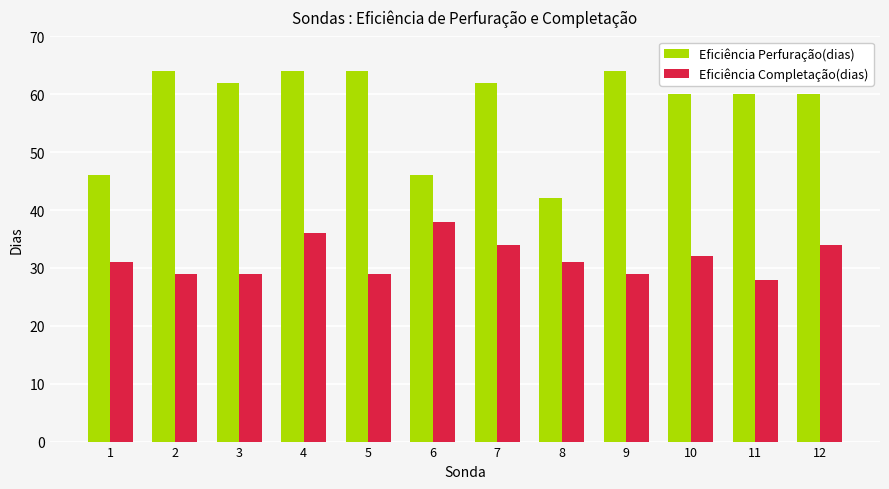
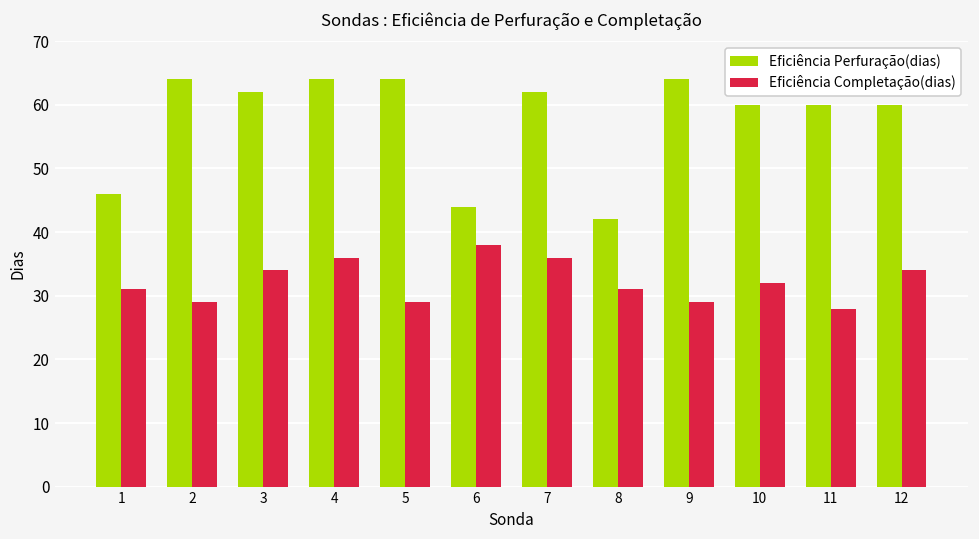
  {
    "Eficiência Perfuração(dias)": {
      "1": 46,
      "2": 64,
      "3": 62,
      "4": 64,
      "5": 64,
-     "6": 46,
+     "6": 44,
      "7": 62,
      "8": 42,
      "9": 64,
      "10": 60,
      "11": 60,
      "12": 60
    },
    "Eficiência Completação(dias)": {
      "1": 31,
      "2": 29,
-     "3": 29,
+     "3": 34,
      "4": 36,
      "5": 29,
      "6": 38,
-     "7": 34,
+     "7": 36,
      "8": 31,
      "9": 29,
      "10": 32,
      "11": 28,
      "12": 34
    }
  }
